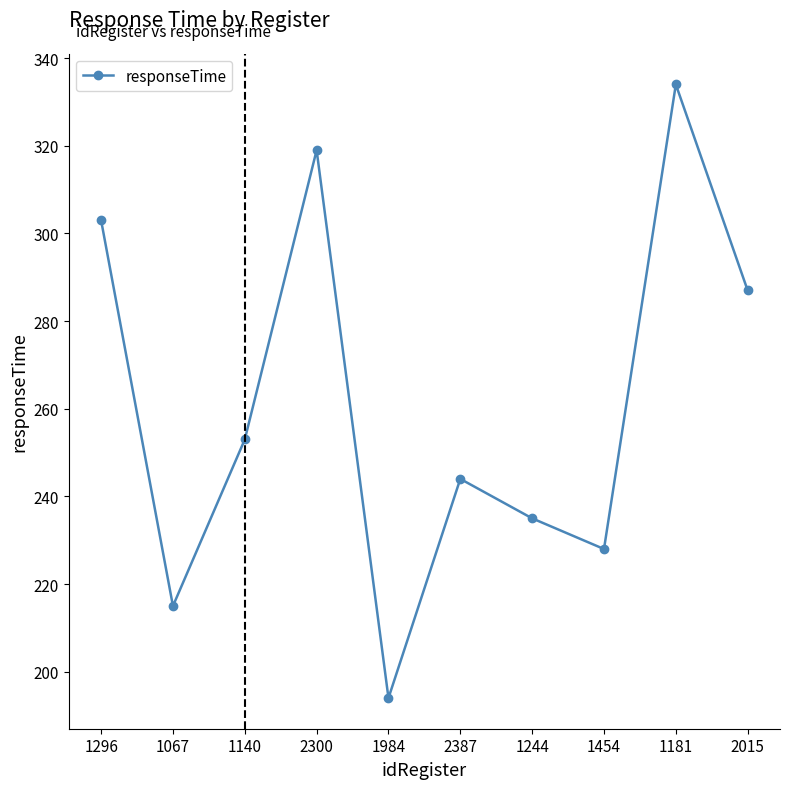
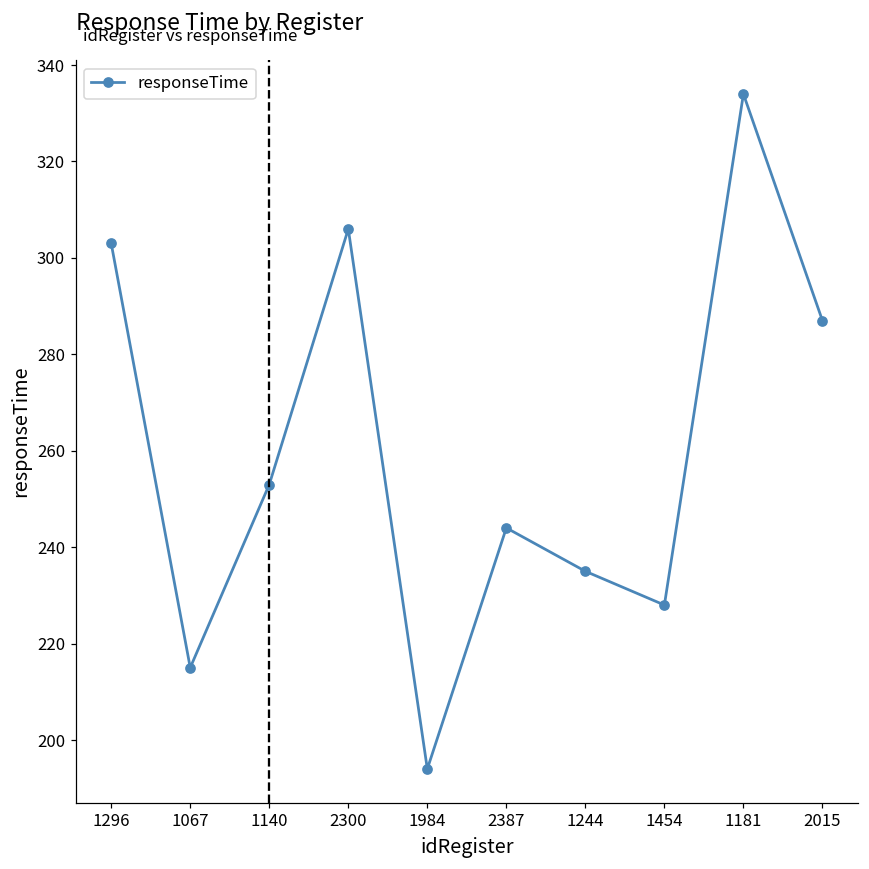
  {
    "1296": 303,
    "1067": 215,
    "1140": 253,
-   "2300": 319,
+   "2300": 306,
    "1984": 194,
    "2387": 244,
    "1244": 235,
    "1454": 228,
    "1181": 334,
    "2015": 287
  }
